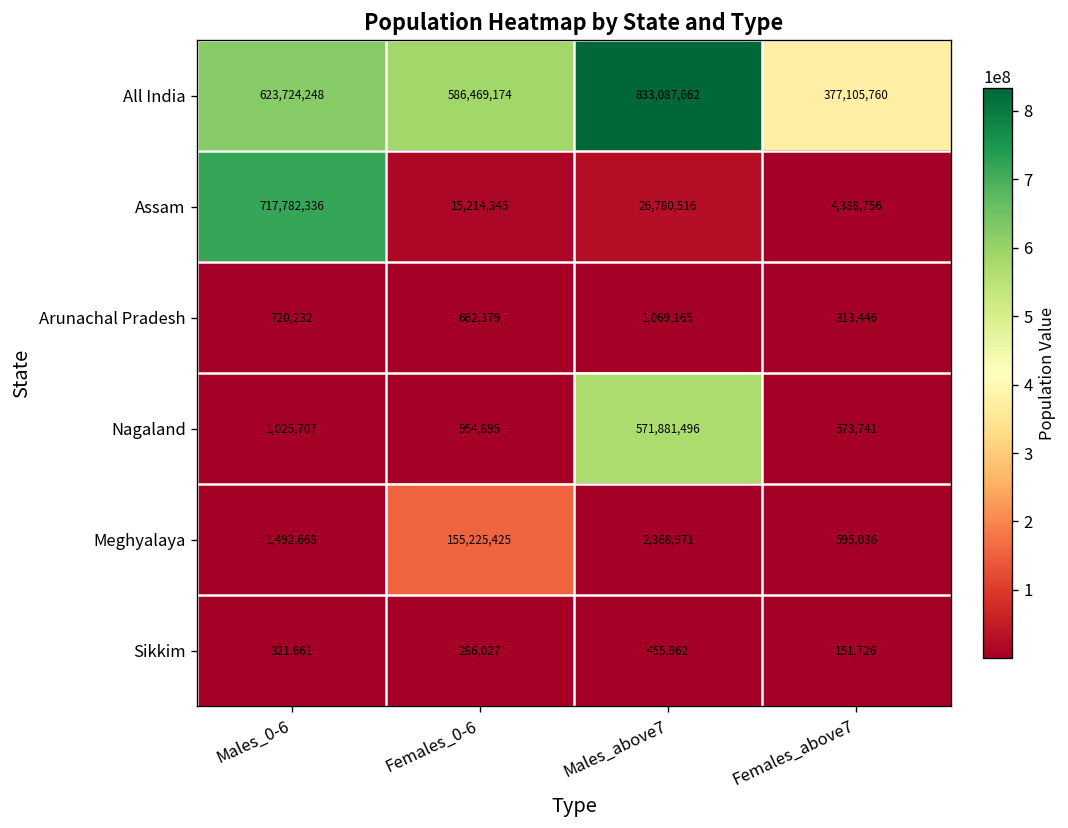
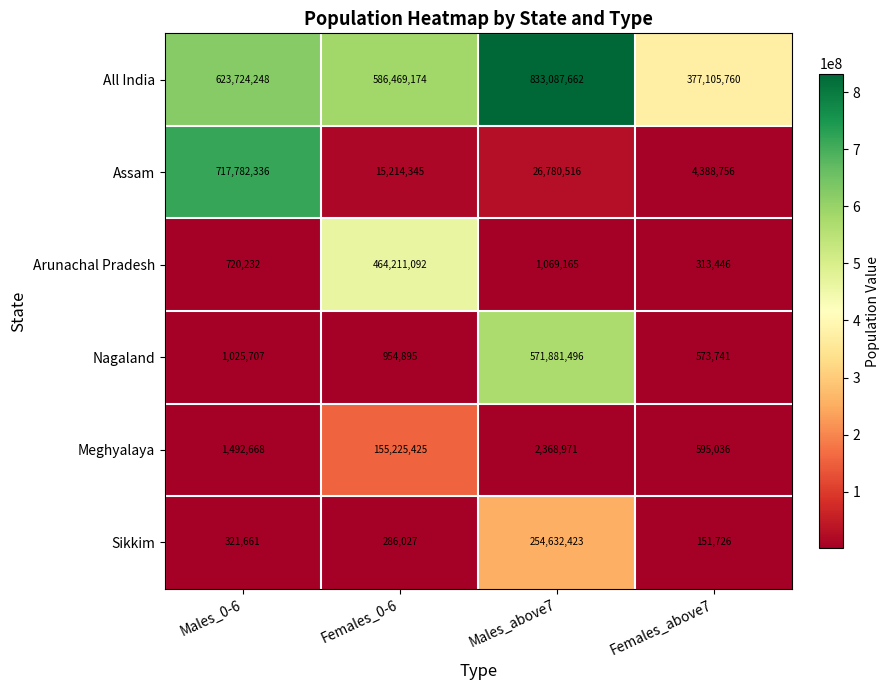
  {
    "All India": {
      "Males_0-6": "623,724,248",
      "Females_0-6": "586,469,174",
      "Males_above7": "833,087,662",
      "Females_above7": "377,105,760"
    },
    "Assam": {
      "Males_0-6": "717,782,336",
      "Females_0-6": "15,214,345",
      "Males_above7": "26,780,516",
      "Females_above7": "4,388,756"
    },
    "Arunachal Pradesh": {
      "Males_0-6": "720,232",
-     "Females_0-6": "662,379",
+     "Females_0-6": "464,211,092",
      "Males_above7": "1,069,165",
      "Females_above7": "313,446"
    },
    "Nagaland": {
      "Males_0-6": "1,025,707",
      "Females_0-6": "954,895",
      "Males_above7": "571,881,496",
      "Females_above7": "573,741"
    },
    "Meghyalaya": {
      "Males_0-6": "1,492,668",
      "Females_0-6": "155,225,425",
      "Males_above7": "2,368,971",
      "Females_above7": "595,036"
    },
    "Sikkim": {
      "Males_0-6": "321,661",
      "Females_0-6": "286,027",
-     "Males_above7": "455,962",
+     "Males_above7": "254,632,423",
      "Females_above7": "151,726"
    }
  }
